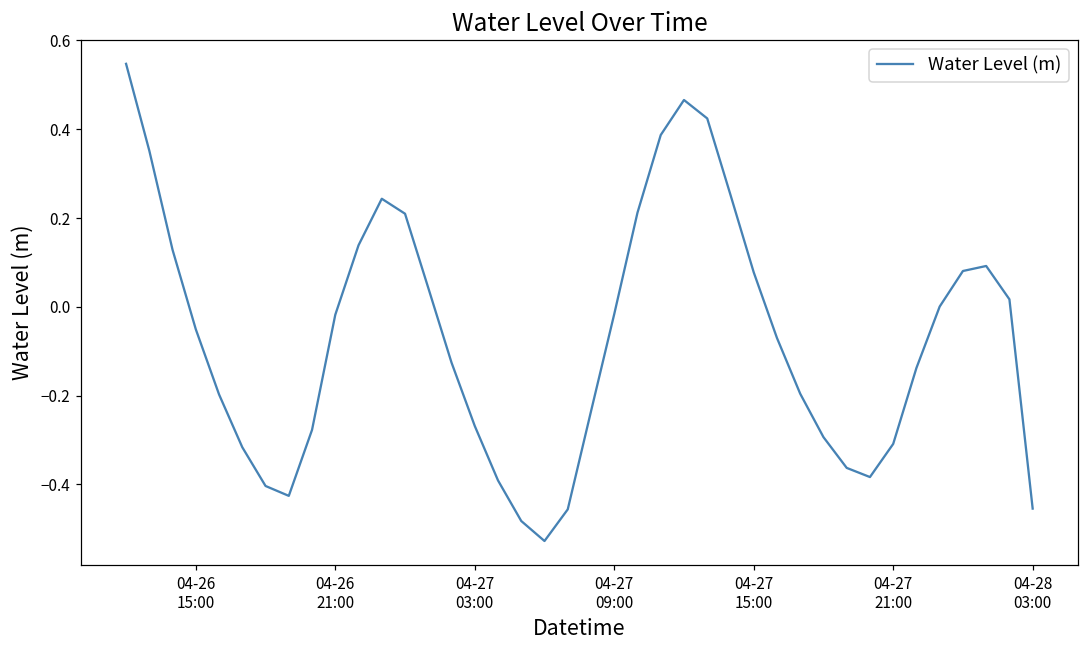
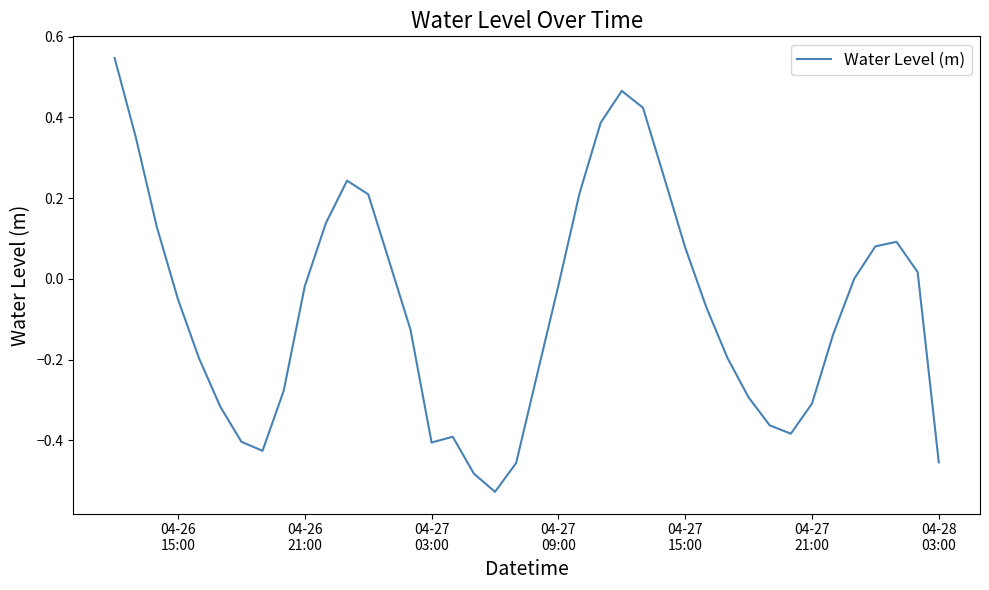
  {
    "04-26 15:00": -0.05,
    "04-26 21:00": -0.02,
-   "04-27 03:00": -0.27,
+   "04-27 03:00": -0.41,
    "04-27 09:00": -0.02,
    "04-27 15:00": 0.08,
    "04-27 21:00": -0.31,
    "04-28 03:00": -0.45
  }
